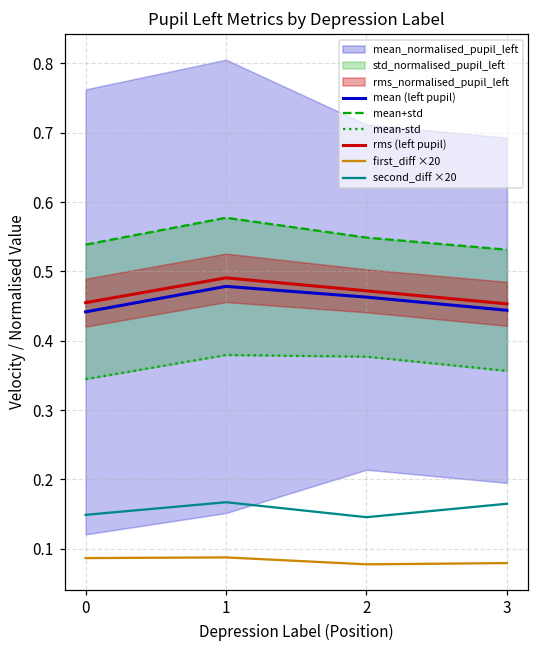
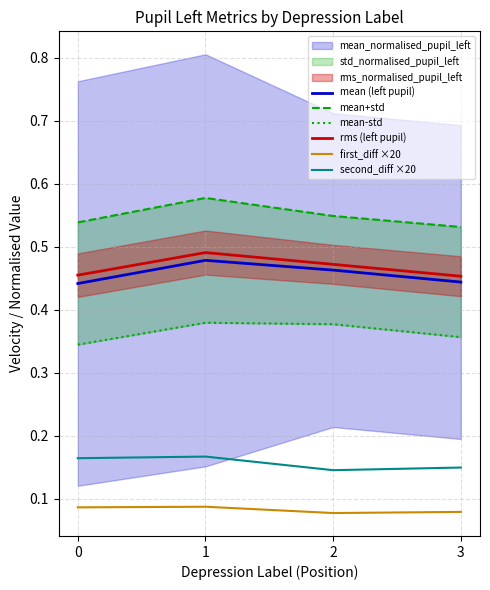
  {
    "first_diff ×20": {
      "0": 0.09,
      "1": 0.09,
      "2": 0.08,
      "3": 0.08
    },
    "second_diff ×20": {
-     "0": 0.15,
+     "0": 0.16,
      "1": 0.17,
      "2": 0.15,
-     "3": 0.16
+     "3": 0.15
    }
  }
